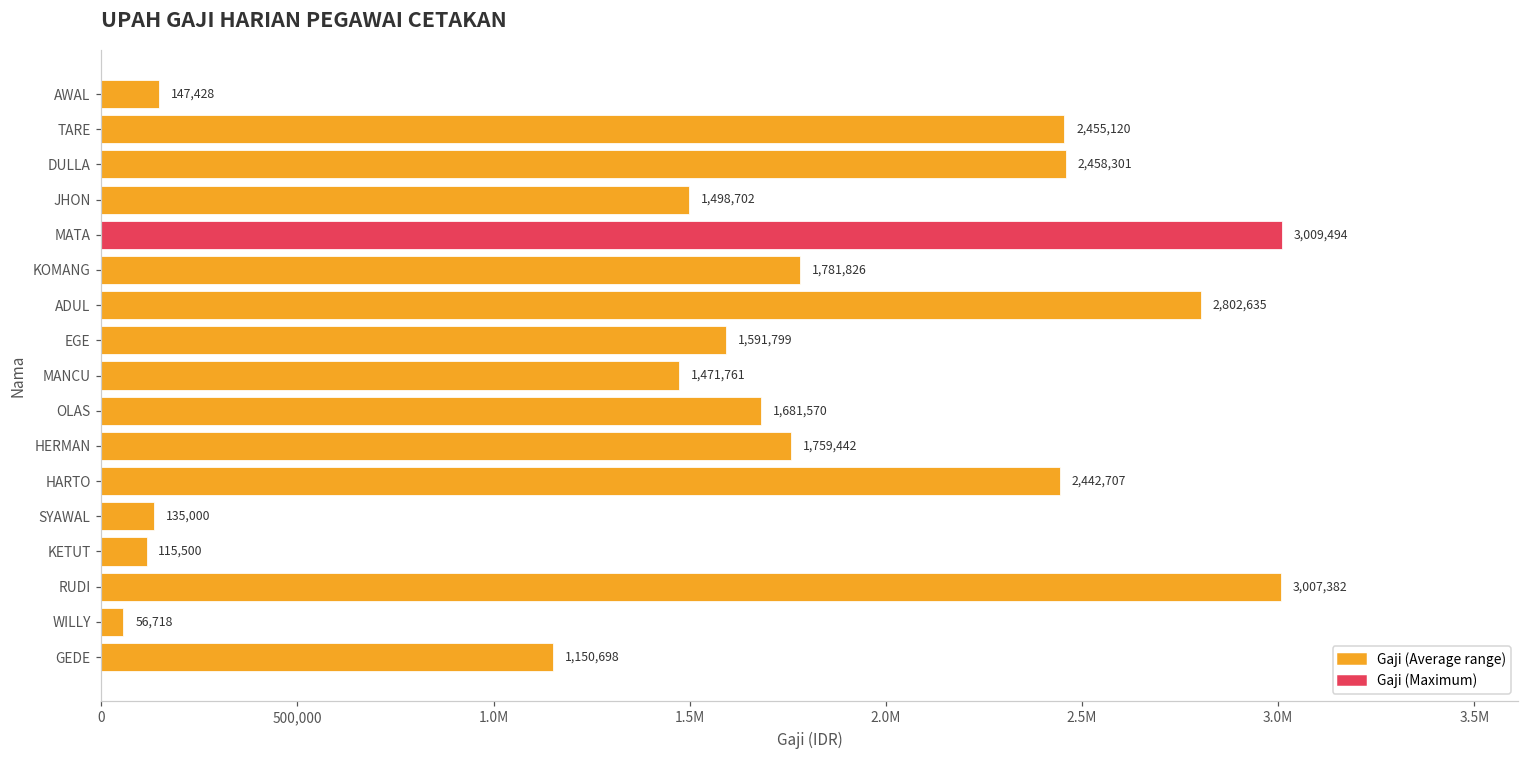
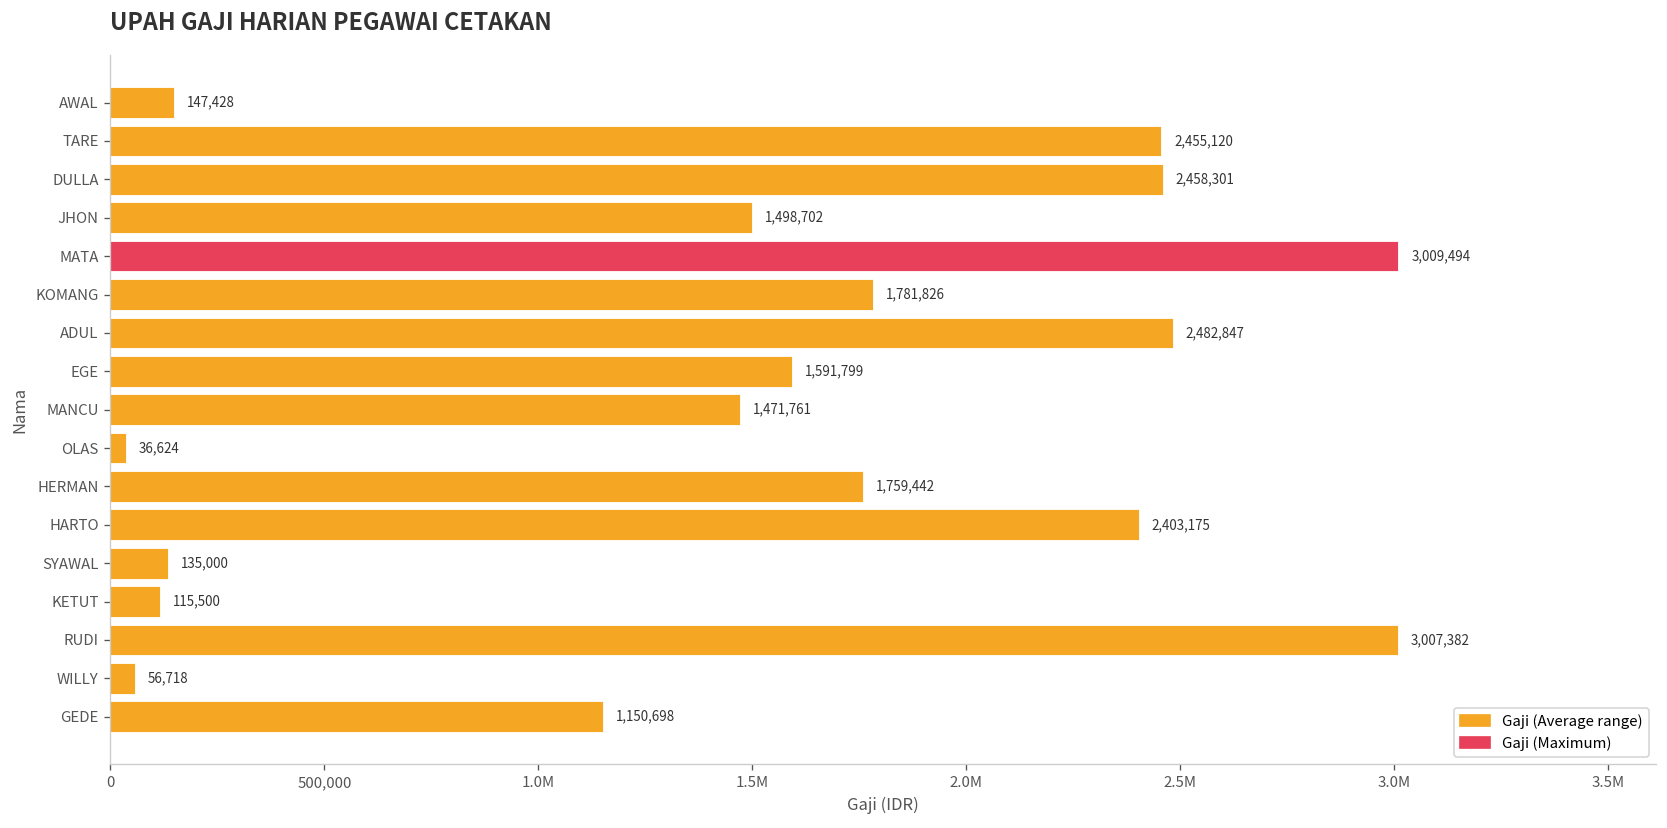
  {
    "AWAL": "147,428",
    "TARE": "2,455,120",
    "DULLA": "2,458,301",
    "JHON": "1,498,702",
    "MATA": "3,009,494",
    "KOMANG": "1,781,826",
-   "ADUL": "2,802,635",
+   "ADUL": "2,482,847",
    "EGE": "1,591,799",
    "MANCU": "1,471,761",
-   "OLAS": "1,681,570",
+   "OLAS": "36,624",
    "HERMAN": "1,759,442",
-   "HARTO": "2,442,707",
+   "HARTO": "2,403,175",
    "SYAWAL": "135,000",
    "KETUT": "115,500",
    "RUDI": "3,007,382",
    "WILLY": "56,718",
    "GEDE": "1,150,698"
  }
